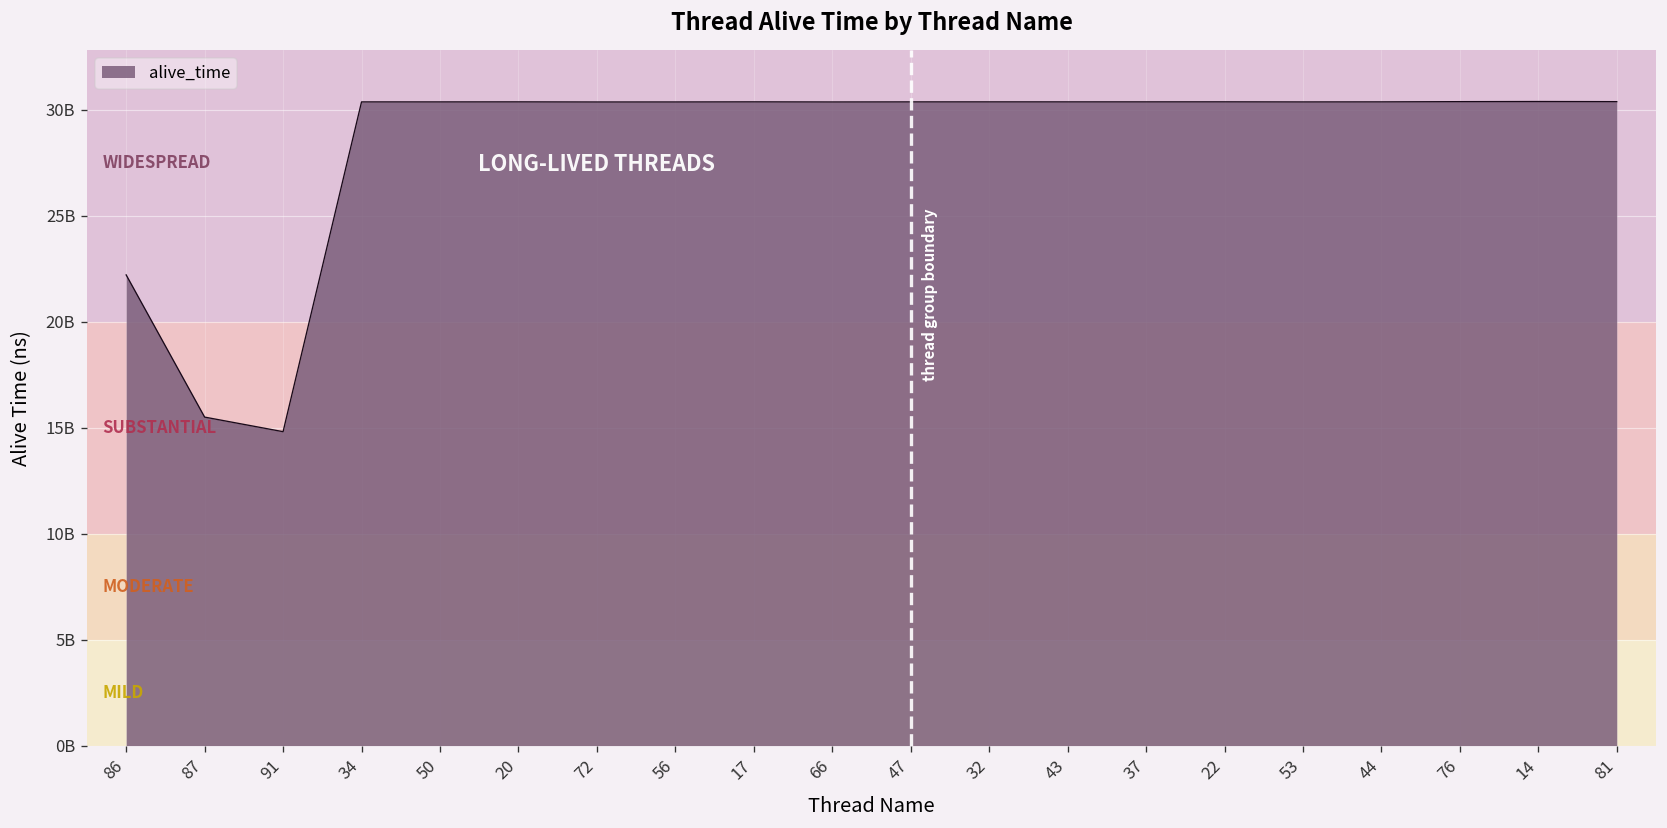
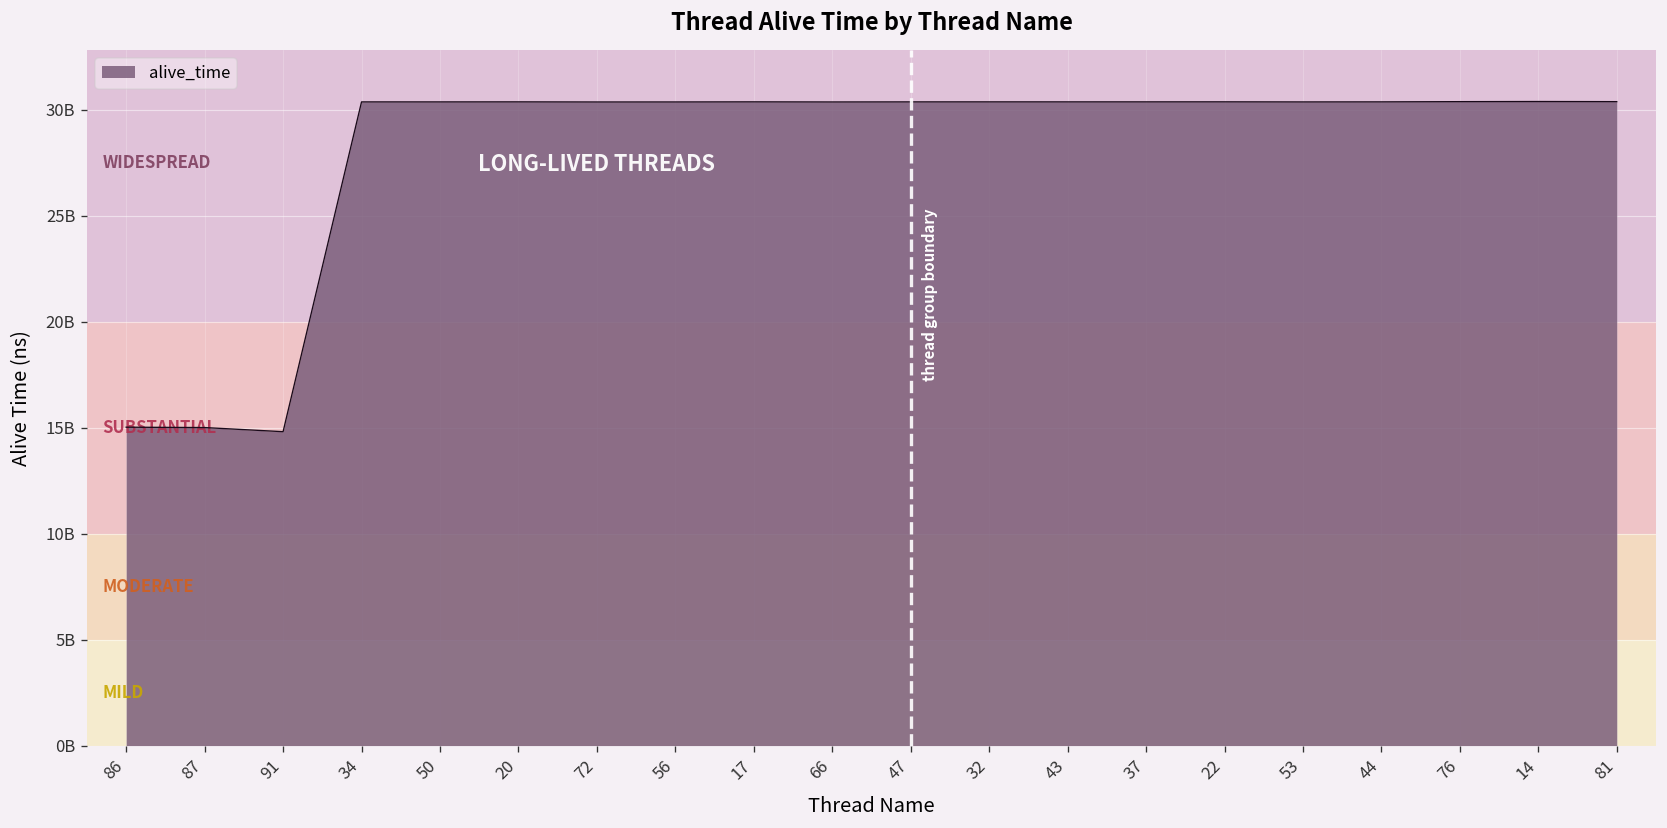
  {
-   "86": 22200000000,
-   "87": 15500000000,
+   "86": 15000000000,
+   "87": 15000000000,
    "91": 14800000000,
    "34": 30400000000,
    "50": 30400000000,
    "20": 30400000000,
    "72": 30400000000,
    "56": 30400000000,
    "17": 30400000000,
    "66": 30400000000,
    "47": 30400000000,
    "32": 30400000000,
    "43": 30400000000,
    "37": 30400000000,
    "22": 30400000000,
    "53": 30400000000,
    "44": 30400000000,
    "76": 30400000000,
    "14": 30400000000,
    "81": 30400000000
  }
